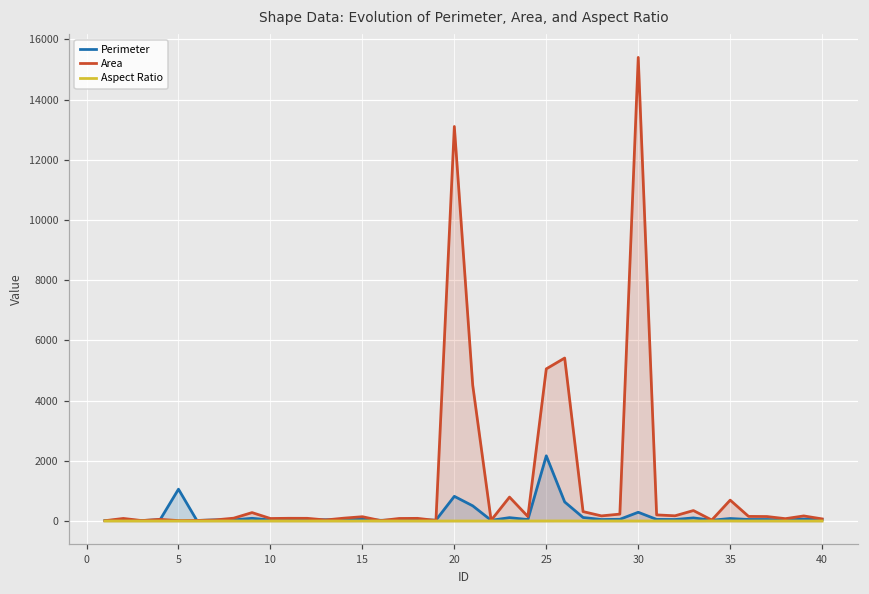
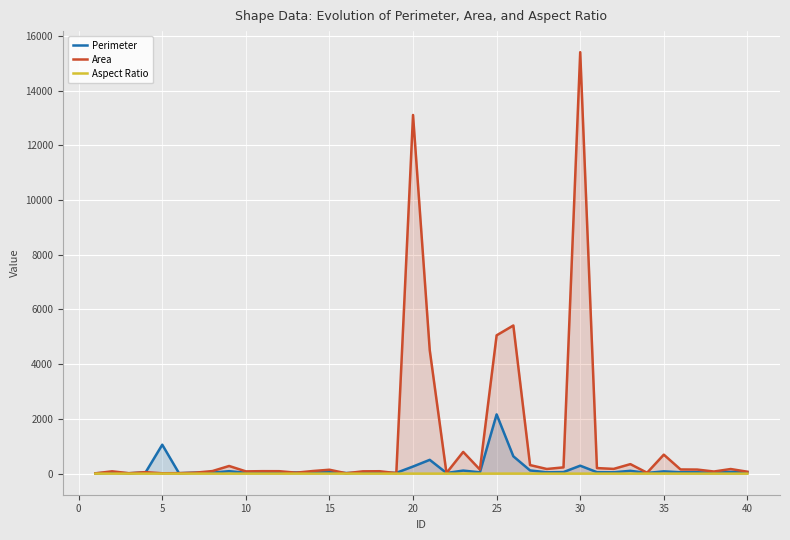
  {
    "Perimeter": {
      "5": 1100,
-     "20": 800,
+     "20": 300,
      "25": 2200,
      "30": 300
    },
    "Area": {
      "20": 13100,
      "25": 5100,
      "30": 15400,
      "35": 700
    },
    "Aspect Ratio": {
      "20": 0,
      "25": 0,
      "30": 0
    }
  }
